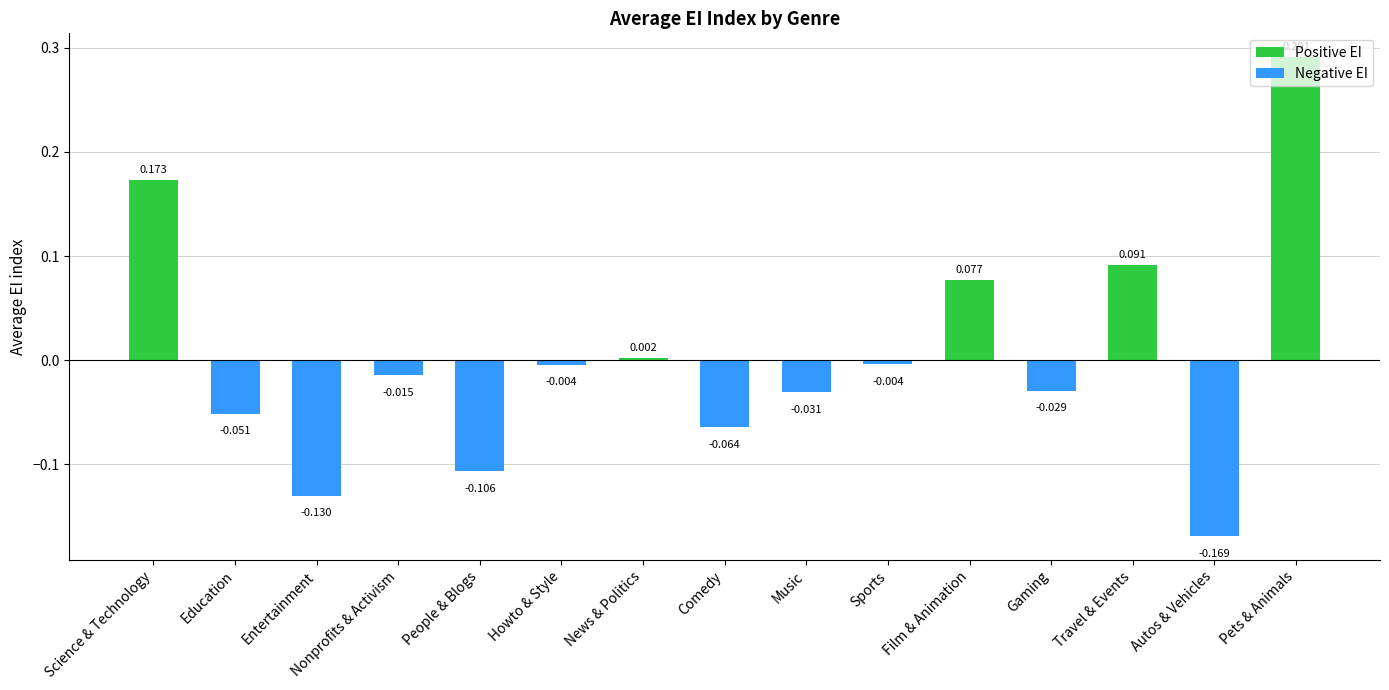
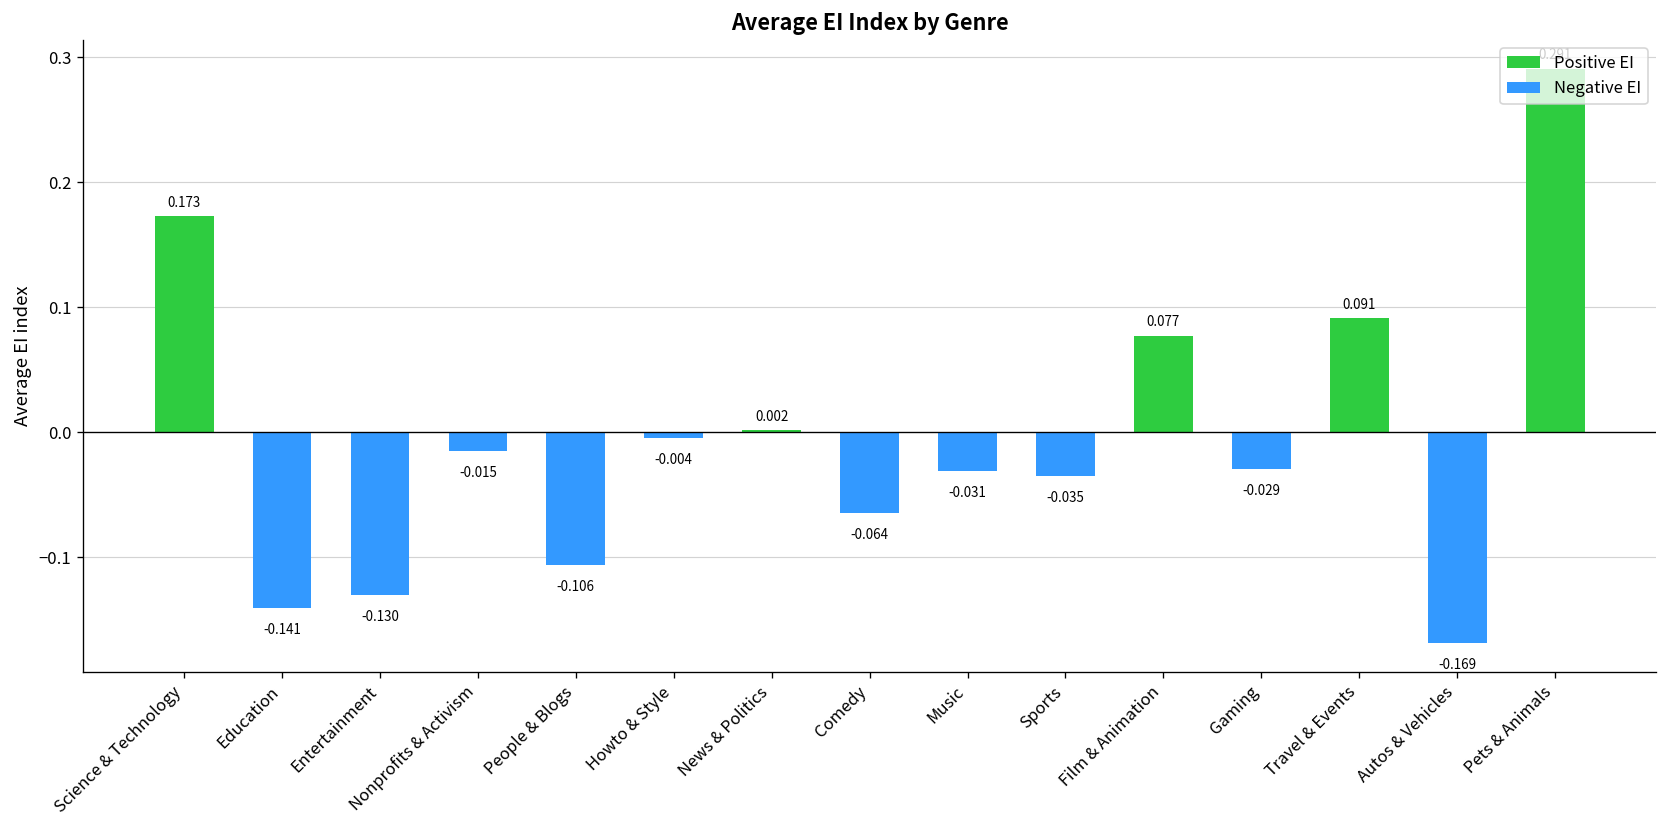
  {
    "Science & Technology": 0.173,
-   "Education": -0.051,
+   "Education": -0.141,
    "Entertainment": -0.130,
    "Nonprofits & Activism": -0.015,
    "People & Blogs": -0.106,
    "Howto & Style": -0.004,
    "News & Politics": 0.002,
    "Comedy": -0.064,
    "Music": -0.031,
-   "Sports": -0.004,
+   "Sports": -0.035,
    "Film & Animation": 0.077,
    "Gaming": -0.029,
    "Travel & Events": 0.091,
    "Autos & Vehicles": -0.169
  }
